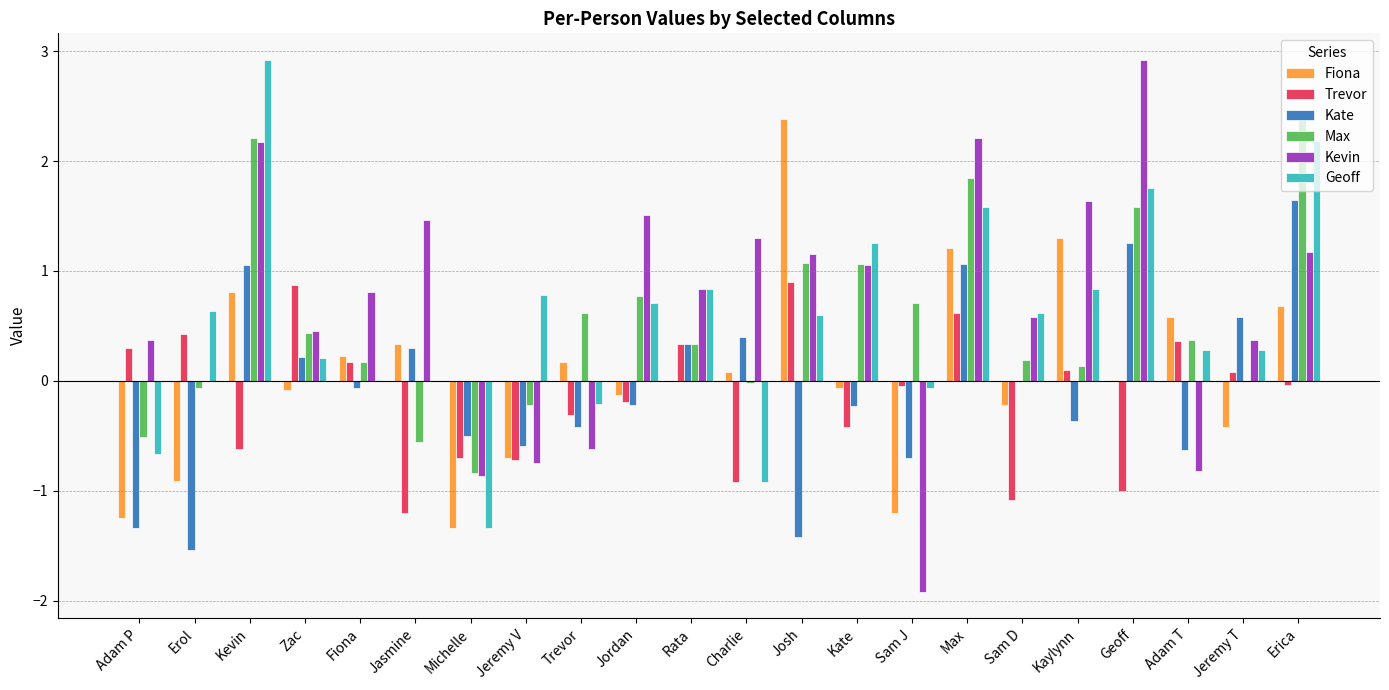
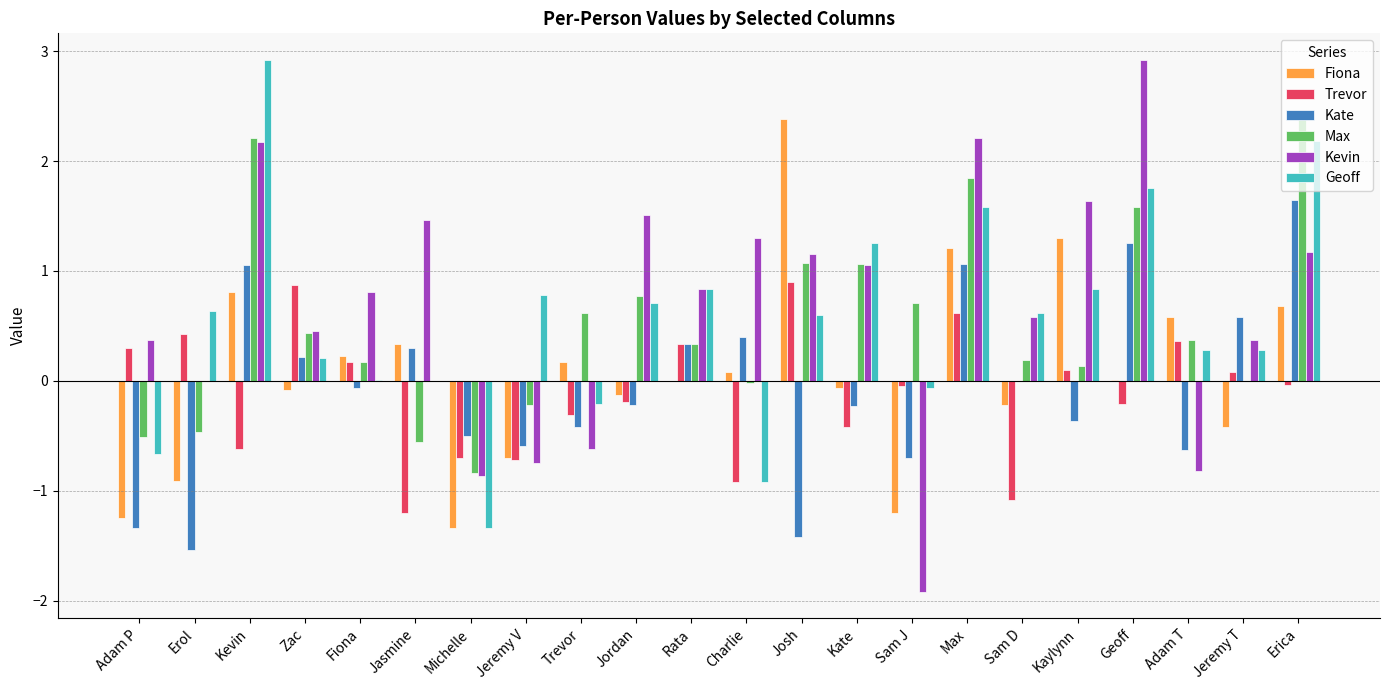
  {
    "Fiona": {
      "Adam P": -1.25,
      "Erol": -0.91,
      "Kevin": 0.80,
      "Zac": -0.08,
      "Fiona": 0.22,
      "Jasmine": 0.33,
      "Michelle": -1.33,
      "Jeremy V": -0.70,
      "Trevor": 0.17,
      "Jordan": -0.13,
      "Rata": 0.00,
      "Charlie": 0.09,
      "Josh": 2.39,
      "Kate": -0.07,
      "Sam J": -1.20,
      "Max": 1.20,
      "Sam D": -0.21,
      "Kaylynn": 1.30,
      "Adam T": 0.59,
      "Jeremy T": -0.41,
      "Erica": 0.69
    },
    "Trevor": {
      "Adam P": 0.30,
      "Erol": 0.43,
      "Kevin": -0.61,
      "Zac": 0.87,
      "Fiona": 0.17,
      "Jasmine": -1.20,
      "Michelle": -0.70,
      "Jeremy V": -0.71,
      "Trevor": -0.31,
      "Jordan": -0.20,
      "Rata": 0.33,
      "Charlie": -0.91,
      "Josh": 0.90,
      "Kate": -0.41,
      "Sam J": -0.04,
      "Max": 0.62,
      "Sam D": -1.08,
      "Kaylynn": 0.10,
-     "Geoff": -1.00,
+     "Geoff": -0.21,
      "Adam T": 0.37,
      "Jeremy T": 0.09,
      "Erica": -0.04
    },
    "Kate": {
      "Adam P": -1.33,
      "Erol": -1.53,
      "Kevin": 1.05,
      "Zac": 0.22,
      "Fiona": -0.07,
      "Jasmine": 0.30,
      "Michelle": -0.50,
      "Jeremy V": -0.60,
      "Trevor": -0.41,
      "Jordan": -0.21,
      "Rata": 0.33,
      "Charlie": 0.40,
      "Josh": -1.41,
      "Kate": -0.23,
      "Sam J": -0.70,
      "Max": 1.07,
      "Sam D": 0.00,
      "Kaylynn": -0.37,
      "Geoff": 1.25,
      "Adam T": -0.63,
      "Jeremy T": 0.59,
      "Erica": 1.65
    },
    "Max": {
      "Adam P": -0.51,
-     "Erol": -0.07,
+     "Erol": -0.46,
      "Kevin": 2.20,
      "Zac": 0.43,
      "Fiona": 0.17,
      "Jasmine": -0.55,
      "Michelle": -0.83,
      "Jeremy V": -0.21,
      "Trevor": 0.62,
      "Jordan": 0.78,
      "Rata": 0.33,
      "Josh": 1.07,
      "Kate": 1.07,
      "Sam J": 0.70,
      "Max": 1.84,
      "Sam D": 0.19,
      "Kaylynn": 0.13,
      "Geoff": 1.59,
      "Adam T": 0.37,
      "Jeremy T": 0.00
    },
    "Kevin": {
      "Adam P": 0.37,
      "Erol": 0.00,
      "Kevin": 2.18,
      "Zac": 0.45,
      "Fiona": 0.80,
      "Jasmine": 1.47,
      "Michelle": -0.87,
      "Jeremy V": -0.75,
      "Trevor": -0.61,
      "Jordan": 1.50,
      "Rata": 0.83,
      "Charlie": 1.30,
      "Josh": 1.16,
      "Kate": 1.05,
      "Sam J": -1.91,
      "Max": 2.20,
      "Sam D": 0.59,
      "Kaylynn": 1.63,
      "Geoff": 2.92,
      "Adam T": -0.82,
      "Jeremy T": 0.37,
      "Erica": 1.17
    },
    "Geoff": {
      "Adam P": -0.67,
      "Erol": 0.63,
      "Kevin": 2.92,
      "Zac": 0.20,
      "Jasmine": 0.00,
      "Michelle": -1.33,
      "Jeremy V": 0.79,
      "Trevor": -0.21,
      "Jordan": 0.70,
      "Rata": 0.83,
      "Charlie": -0.91,
      "Josh": 0.60,
      "Kate": 1.25,
      "Sam J": -0.07,
      "Max": 1.59,
      "Sam D": 0.62,
      "Kaylynn": 0.83,
      "Geoff": 1.76,
      "Adam T": 0.29,
      "Jeremy T": 0.29
    }
  }
